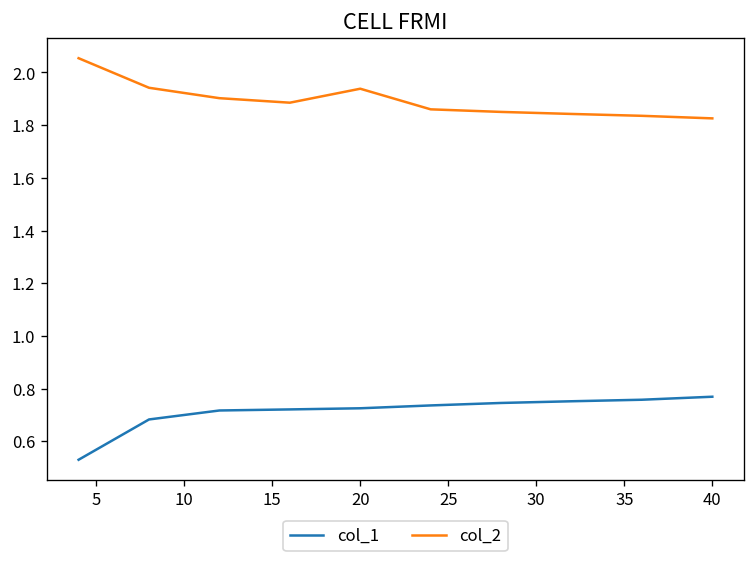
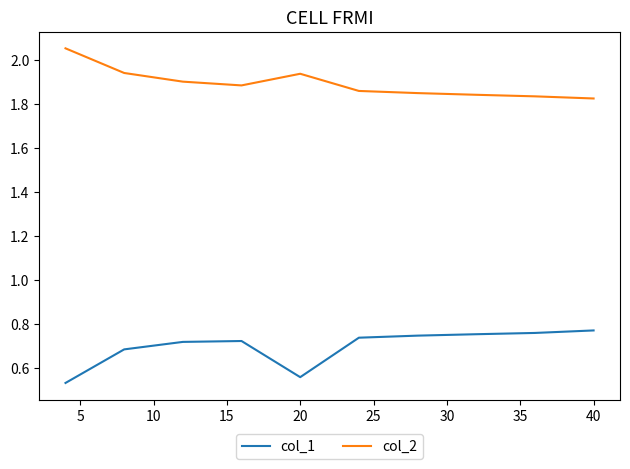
  {
    "col_1": {
-     "20": 0.73,
+     "20": 0.56,
      "40": 0.77
    },
    "col_2": {
      "20": 1.94,
      "40": 1.83
    }
  }
